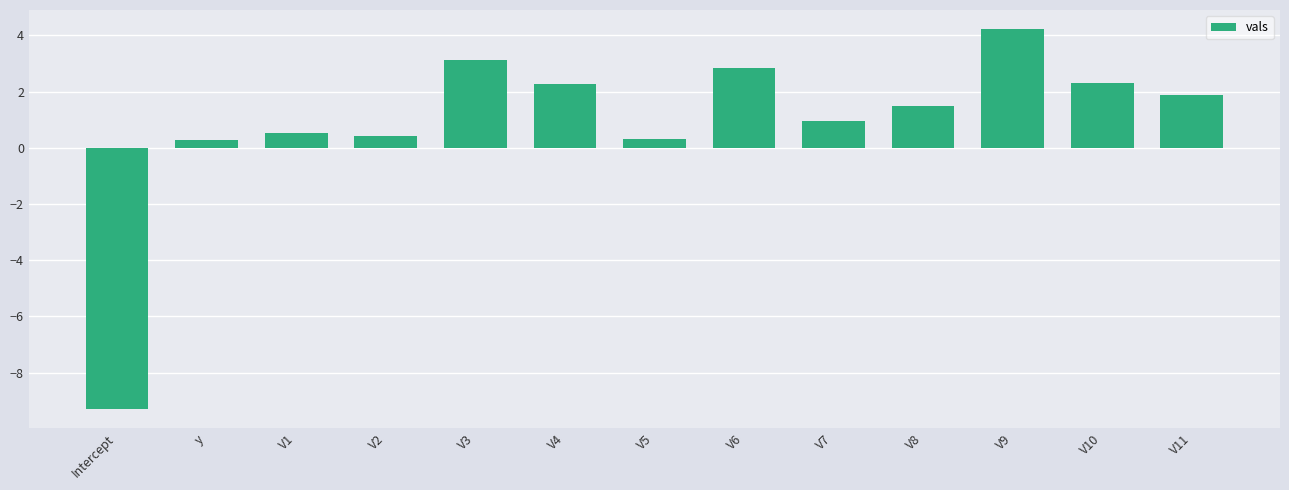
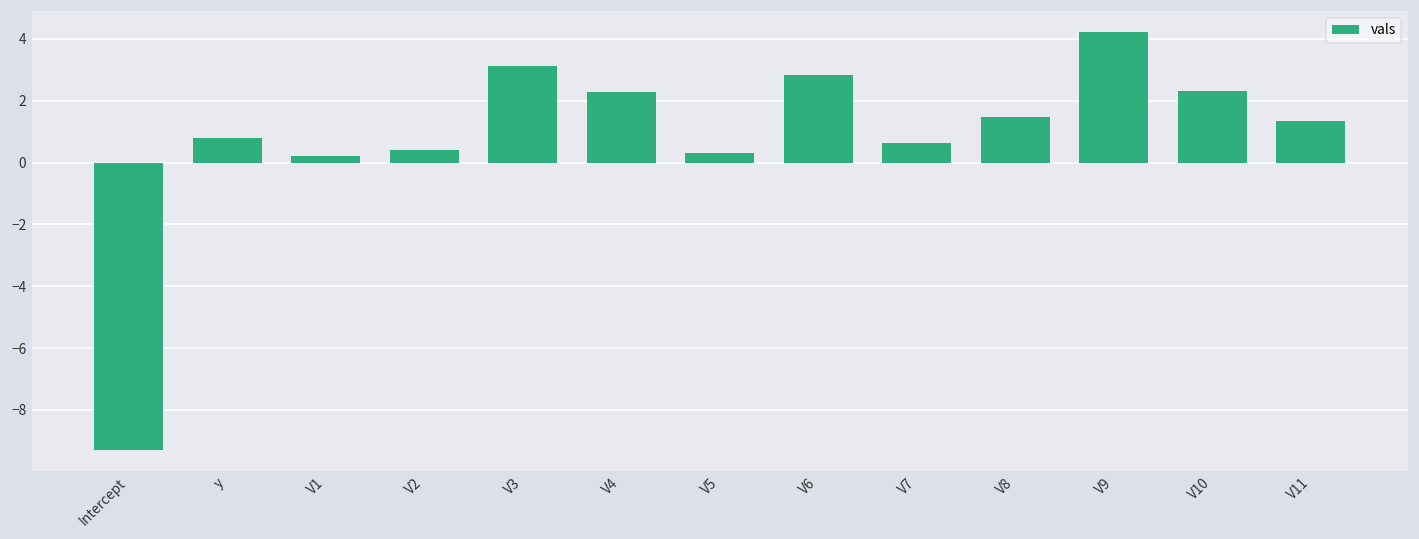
  {
    "Intercept": -9.3,
-   "y": 0.3,
-   "V1": 0.5,
+   "y": 0.8,
+   "V1": 0.2,
    "V2": 0.4,
    "V3": 3.1,
    "V4": 2.3,
    "V5": 0.3,
    "V6": 2.8,
-   "V7": 1.0,
+   "V7": 0.6,
    "V8": 1.5,
    "V9": 4.2,
    "V10": 2.3,
-   "V11": 1.9
+   "V11": 1.4
  }
